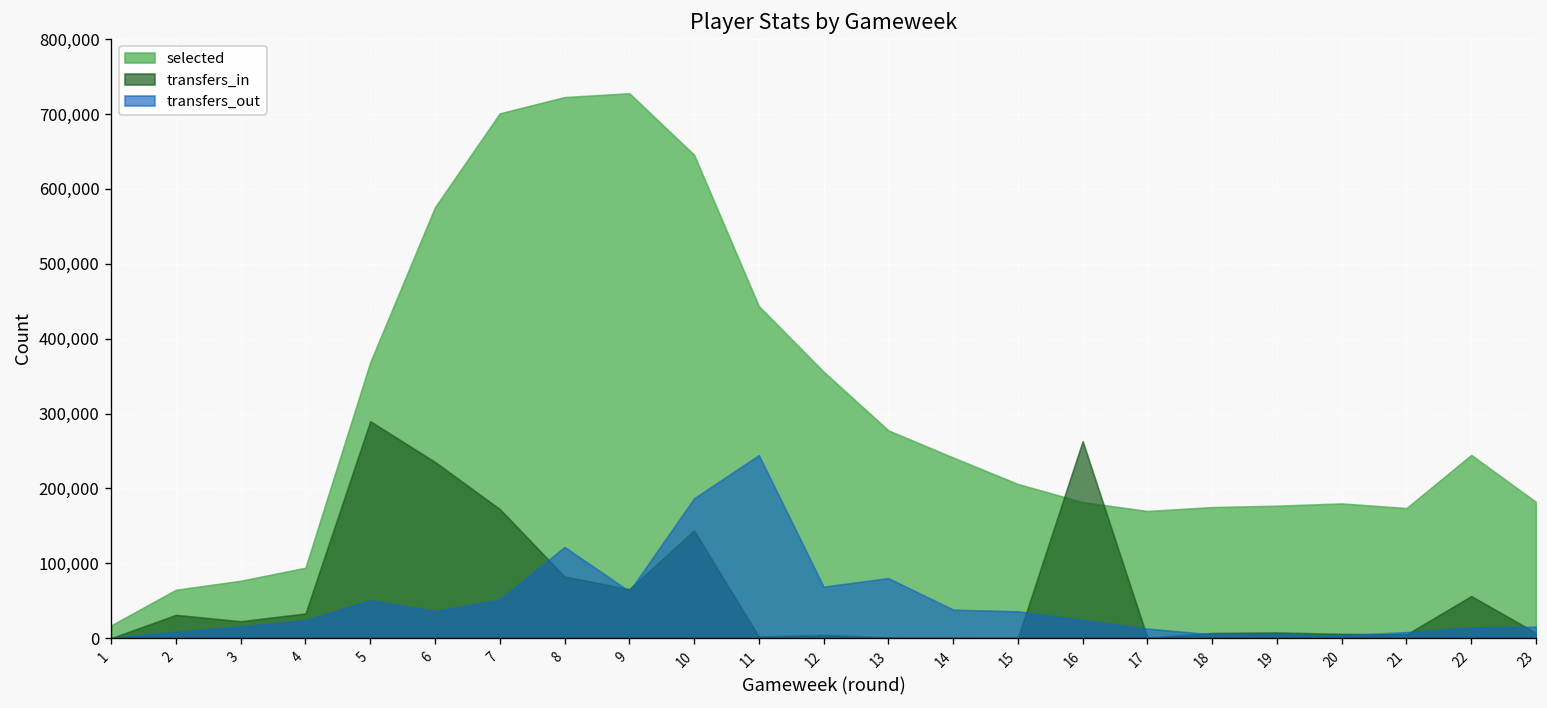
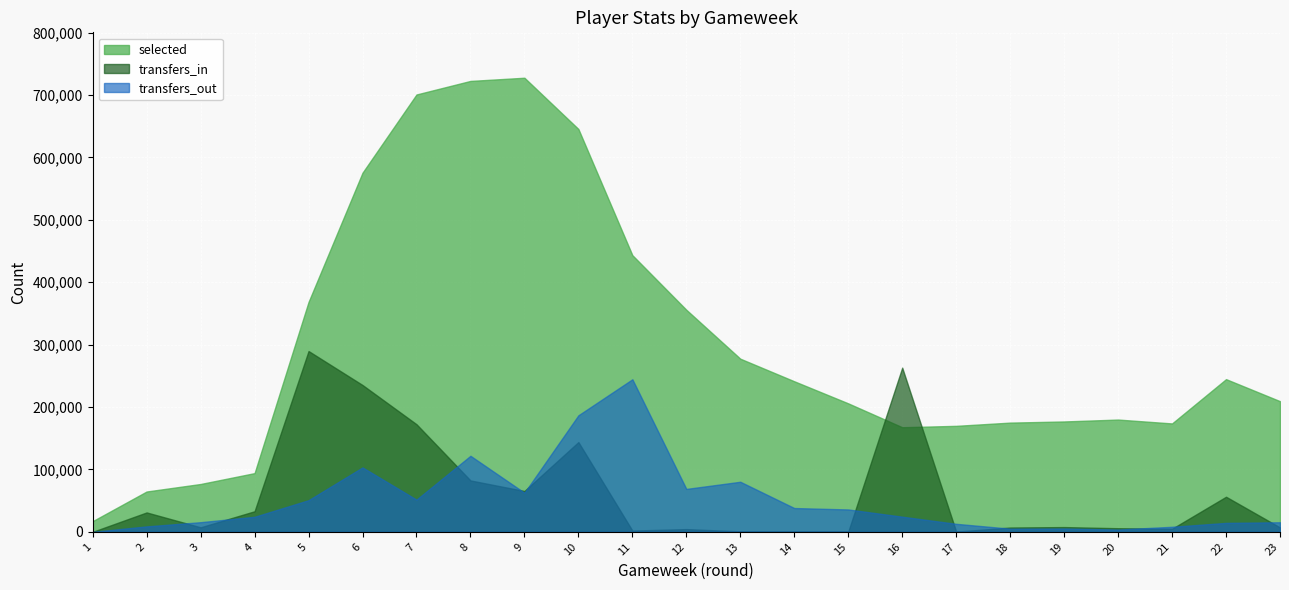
  {
    "selected": {
      "1": "20,000",
      "2": "60,000",
      "3": "80,000",
      "4": "90,000",
      "5": "370,000",
      "6": "580,000",
      "7": "700,000",
      "8": "720,000",
      "9": "730,000",
      "10": "650,000",
      "11": "440,000",
      "12": "360,000",
      "13": "280,000",
      "14": "240,000",
      "15": "210,000",
-     "16": "180,000",
+     "16": "170,000",
      "17": "170,000",
      "18": "170,000",
      "19": "180,000",
      "20": "180,000",
      "21": "170,000",
      "22": "240,000",
-     "23": "180,000"
+     "23": "210,000"
    },
    "transfers_in": {
      "2": "30,000",
-     "3": "20,000",
+     "3": "10,000",
      "4": "30,000",
      "5": "290,000",
      "6": "240,000",
      "7": "170,000",
      "8": "80,000",
      "10": "140,000",
      "12": "0",
      "16": "260,000",
      "22": "60,000",
      "23": "10,000"
    },
    "transfers_out": {
      "2": "10,000",
      "3": "20,000",
      "4": "20,000",
      "5": "50,000",
-     "6": "40,000",
+     "6": "100,000",
      "7": "50,000",
      "8": "120,000",
      "10": "190,000",
      "11": "240,000",
      "12": "70,000",
      "13": "80,000",
      "14": "40,000",
      "15": "40,000",
      "16": "20,000",
      "17": "10,000",
      "22": "10,000",
      "23": "20,000"
    }
  }
